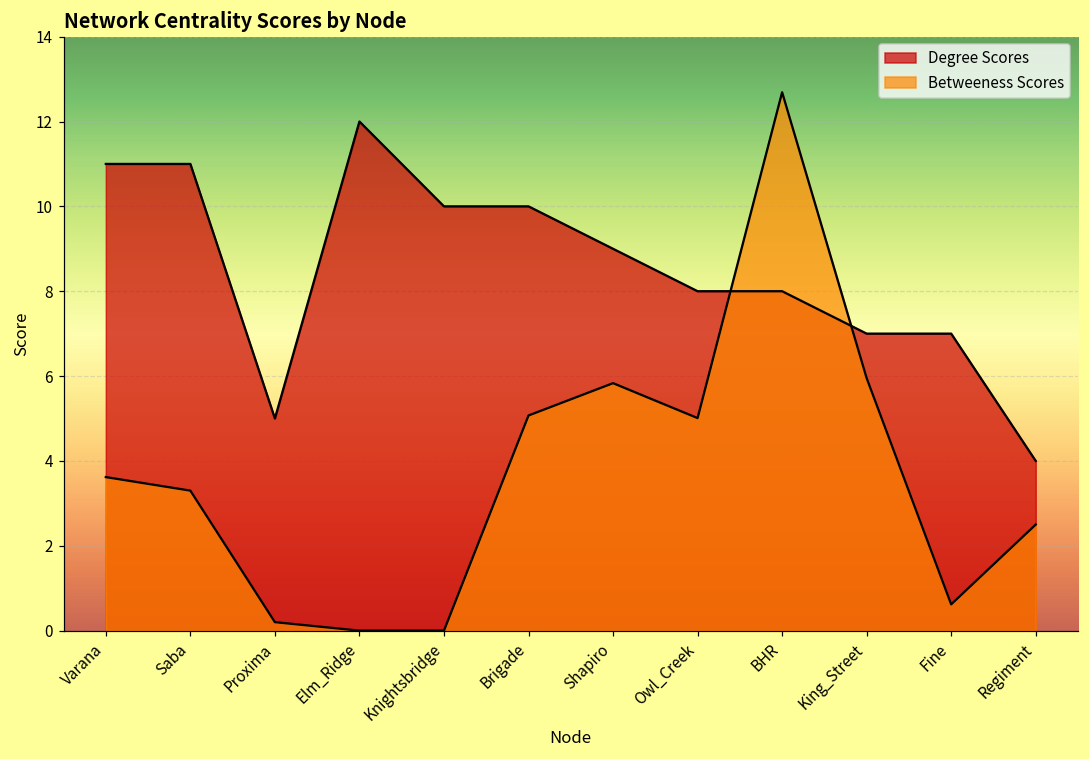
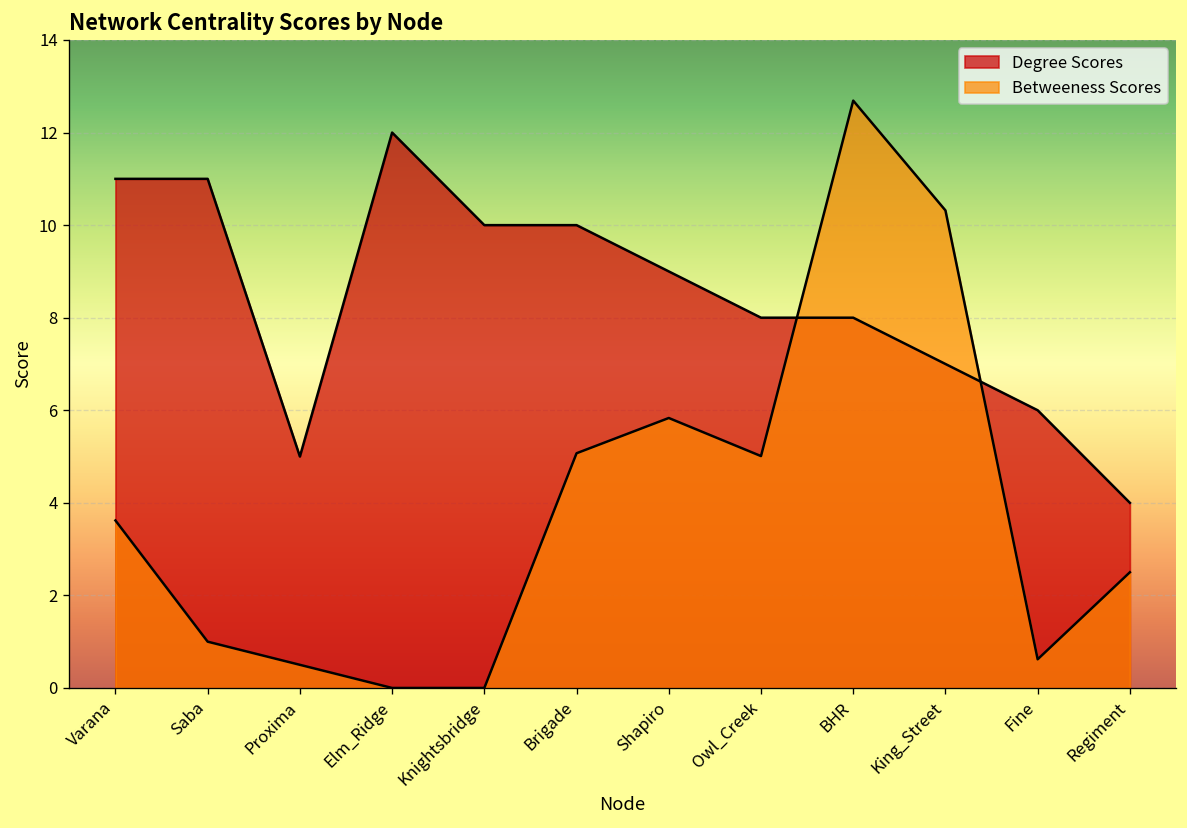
  {
    "Degree Scores": {
      "Varana": 11,
      "Saba": 11,
      "Proxima": 5,
      "Elm_Ridge": 12,
      "Knightsbridge": 10,
      "Brigade": 10,
      "Shapiro": 9,
      "Owl_Creek": 8,
      "BHR": 8,
      "King_Street": 7,
-     "Fine": 7,
+     "Fine": 6,
      "Regiment": 4
    },
    "Betweeness Scores": {
      "Varana": 3.6,
-     "Saba": 3.3,
-     "Proxima": 0.2,
+     "Saba": 1.0,
+     "Proxima": 0.5,
      "Elm_Ridge": 0.0,
      "Knightsbridge": 0.0,
      "Brigade": 5.1,
      "Shapiro": 5.8,
      "Owl_Creek": 5.0,
      "BHR": 12.7,
-     "King_Street": 6.0,
+     "King_Street": 10.3,
      "Fine": 0.6,
      "Regiment": 2.5
    }
  }
